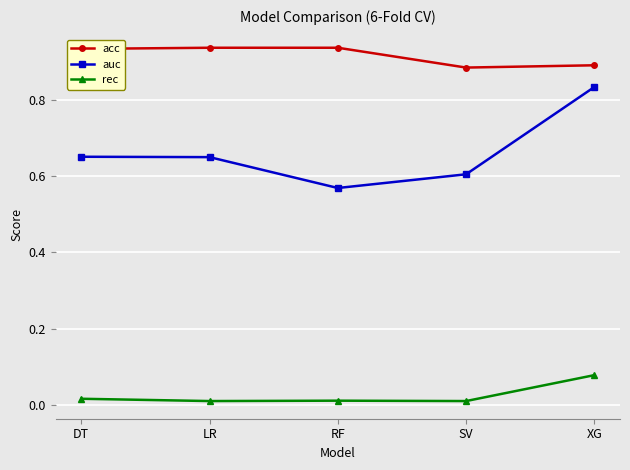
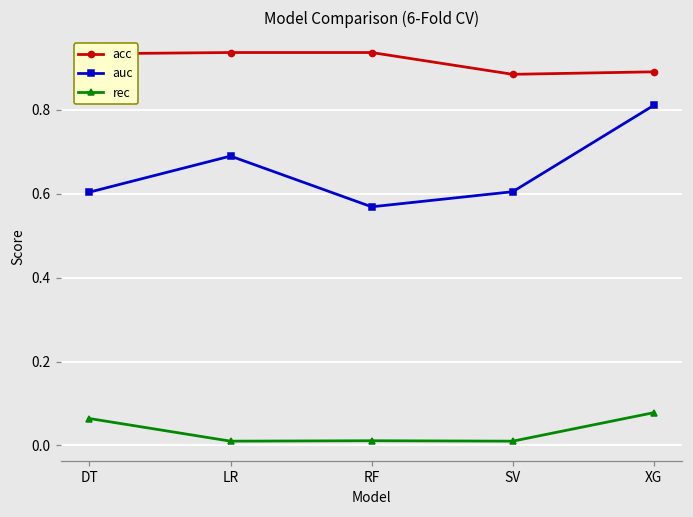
  {
    "acc": {
      "LR": 0.94,
      "RF": 0.94,
      "SV": 0.89,
      "XG": 0.89
    },
    "auc": {
-     "DT": 0.65,
-     "LR": 0.65,
+     "DT": 0.60,
+     "LR": 0.69,
      "RF": 0.57,
      "SV": 0.61,
-     "XG": 0.83
+     "XG": 0.81
    },
    "rec": {
-     "DT": 0.02,
+     "DT": 0.06,
      "LR": 0.01,
      "RF": 0.01,
      "SV": 0.01,
      "XG": 0.08
    }
  }
